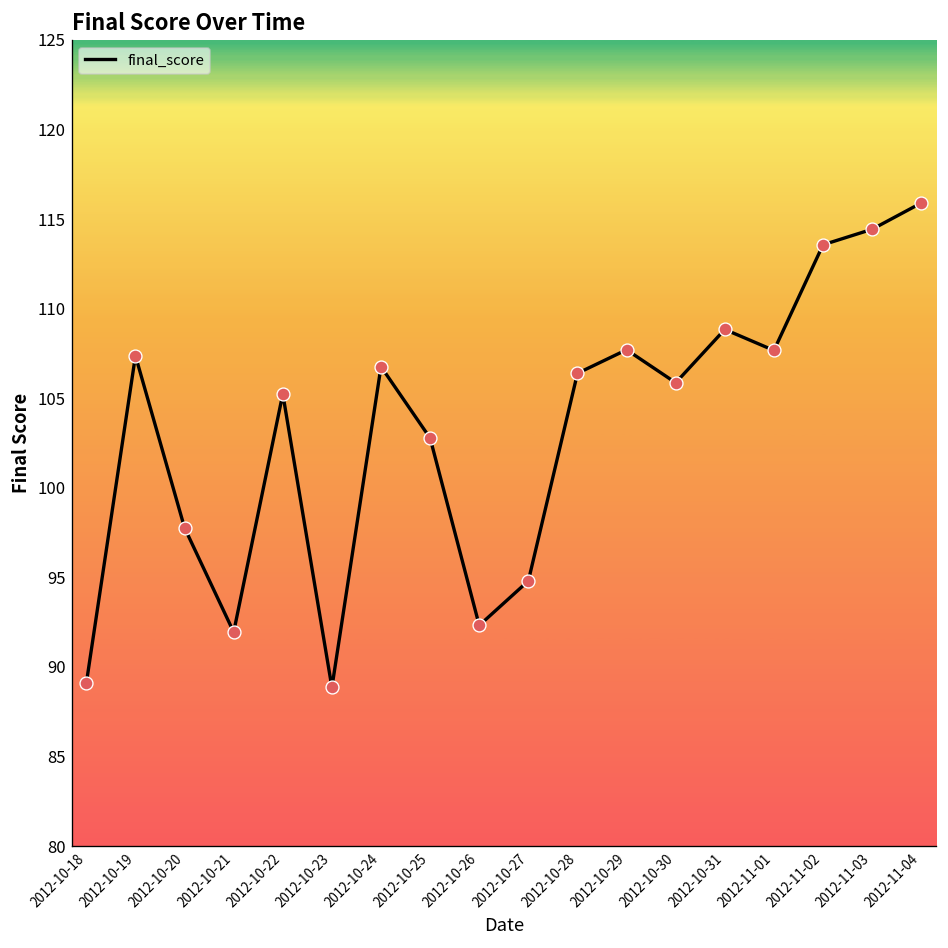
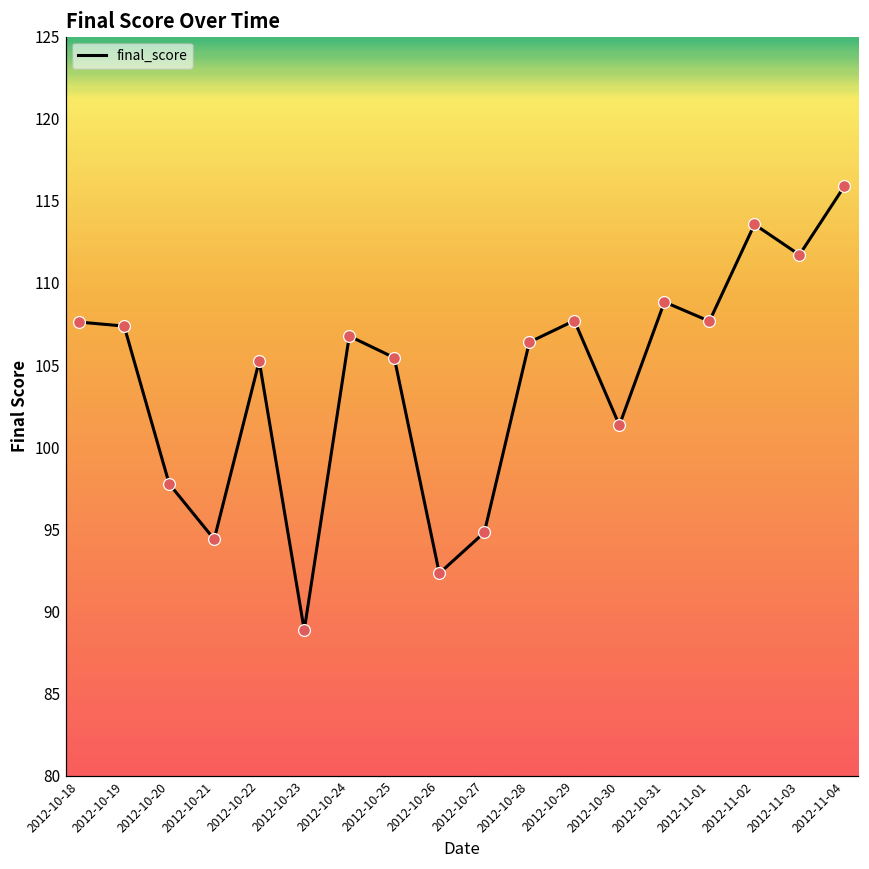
  {
-   "2012-10-18": 89.1,
+   "2012-10-18": 107.6,
    "2012-10-19": 107.4,
    "2012-10-20": 97.8,
-   "2012-10-21": 91.9,
+   "2012-10-21": 94.4,
    "2012-10-22": 105.2,
    "2012-10-23": 88.9,
    "2012-10-24": 106.8,
-   "2012-10-25": 102.8,
+   "2012-10-25": 105.4,
    "2012-10-26": 92.3,
    "2012-10-27": 94.8,
    "2012-10-28": 106.4,
    "2012-10-29": 107.7,
-   "2012-10-30": 105.9,
+   "2012-10-30": 101.3,
    "2012-10-31": 108.8,
    "2012-11-01": 107.7,
    "2012-11-02": 113.6,
-   "2012-11-03": 114.4,
+   "2012-11-03": 111.7,
    "2012-11-04": 115.9
  }
